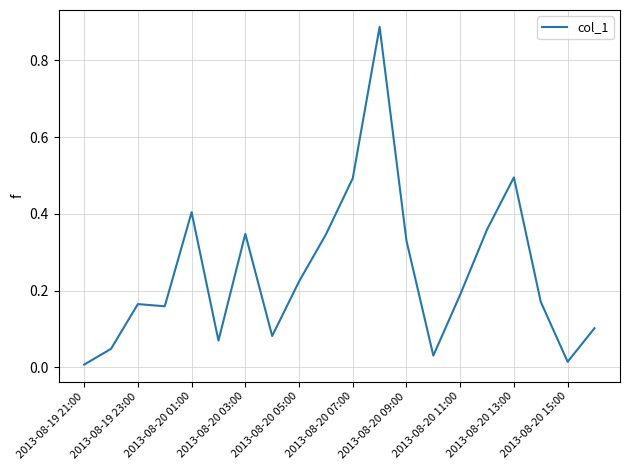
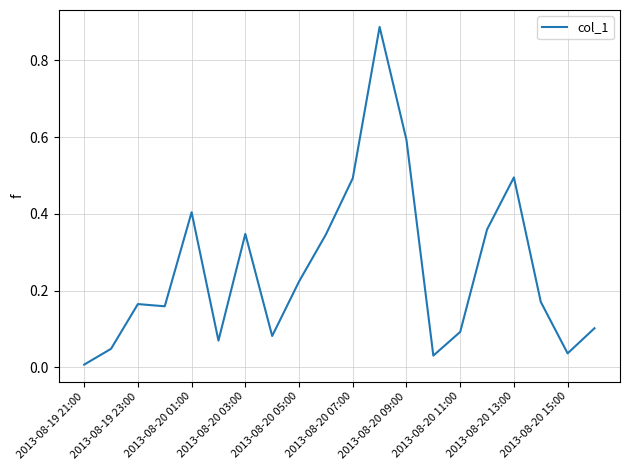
  {
    "2013-08-19 21:00": 0.01,
    "2013-08-19 23:00": 0.16,
    "2013-08-20 01:00": 0.40,
    "2013-08-20 03:00": 0.35,
    "2013-08-20 05:00": 0.22,
    "2013-08-20 07:00": 0.49,
-   "2013-08-20 09:00": 0.33,
-   "2013-08-20 11:00": 0.19,
+   "2013-08-20 09:00": 0.59,
+   "2013-08-20 11:00": 0.09,
    "2013-08-20 13:00": 0.49,
-   "2013-08-20 15:00": 0.01
+   "2013-08-20 15:00": 0.04
  }
